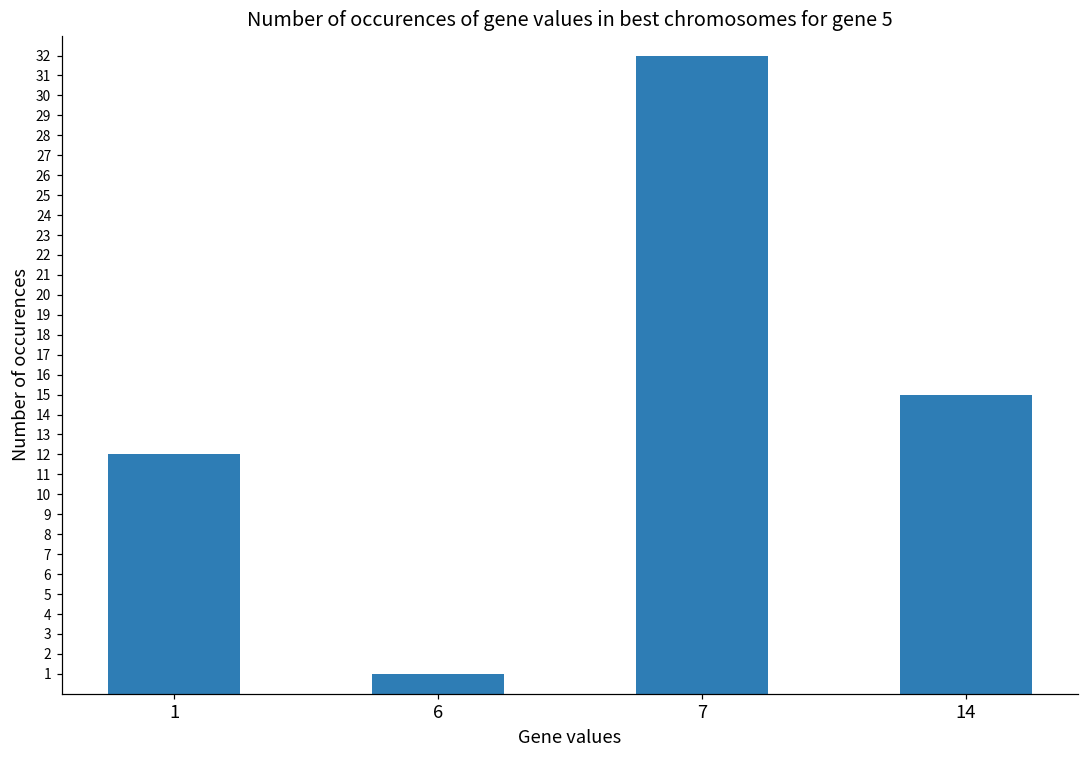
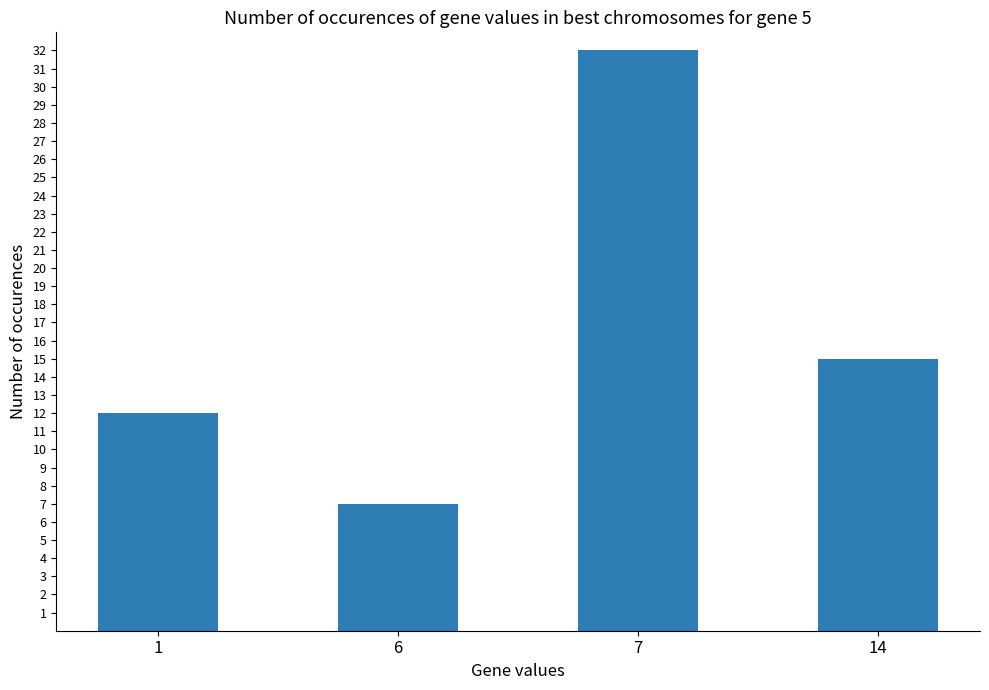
  {
    "1": 12,
-   "6": 1,
+   "6": 7,
    "7": 32,
    "14": 15
  }
